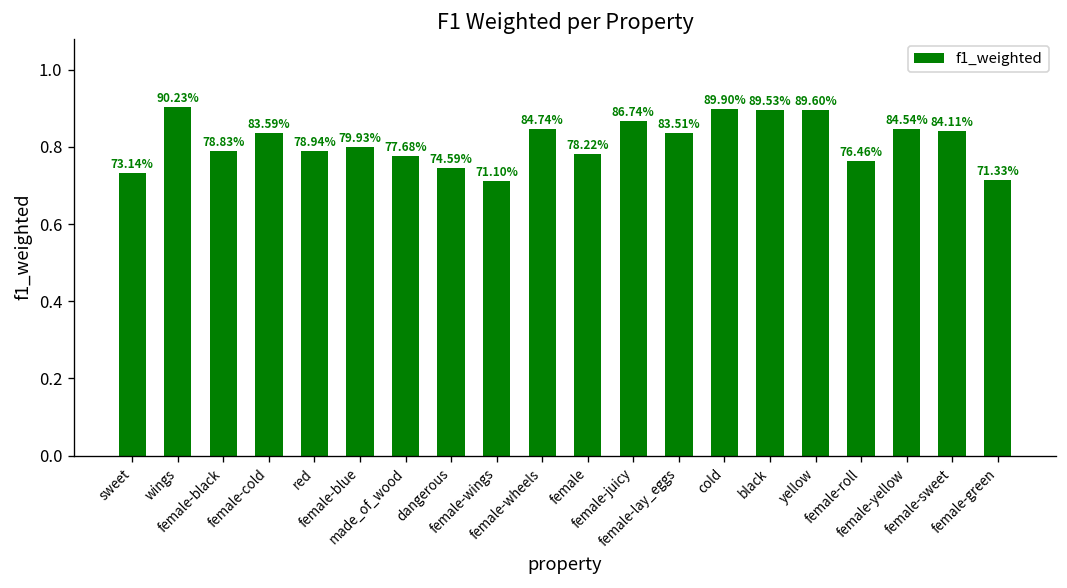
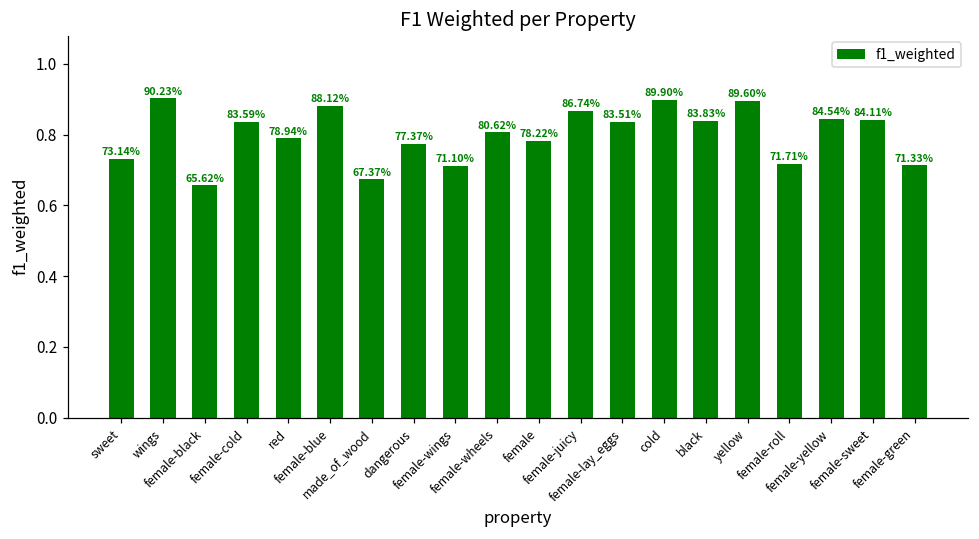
  {
    "sweet": "73.14%",
    "wings": "90.23%",
-   "female-black": "78.83%",
+   "female-black": "65.62%",
    "female-cold": "83.59%",
    "red": "78.94%",
-   "female-blue": "79.93%",
-   "made_of_wood": "77.68%",
-   "dangerous": "74.59%",
+   "female-blue": "88.12%",
+   "made_of_wood": "67.37%",
+   "dangerous": "77.37%",
    "female-wings": "71.10%",
-   "female-wheels": "84.74%",
+   "female-wheels": "80.62%",
    "female": "78.22%",
    "female-juicy": "86.74%",
    "female-lay_eggs": "83.51%",
    "cold": "89.90%",
-   "black": "89.53%",
+   "black": "83.83%",
    "yellow": "89.60%",
-   "female-roll": "76.46%",
+   "female-roll": "71.71%",
    "female-yellow": "84.54%",
    "female-sweet": "84.11%",
    "female-green": "71.33%"
  }
